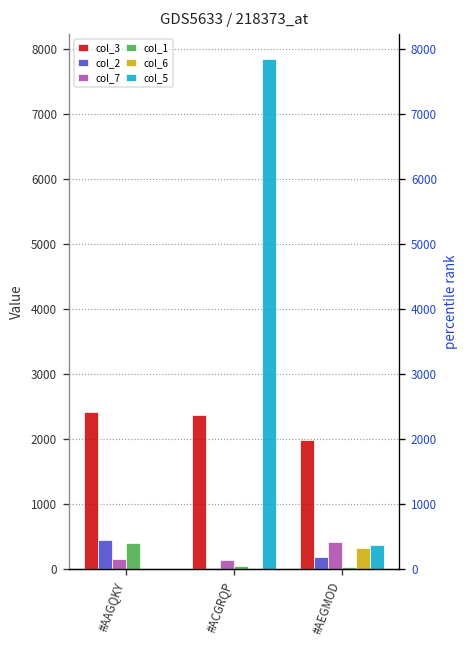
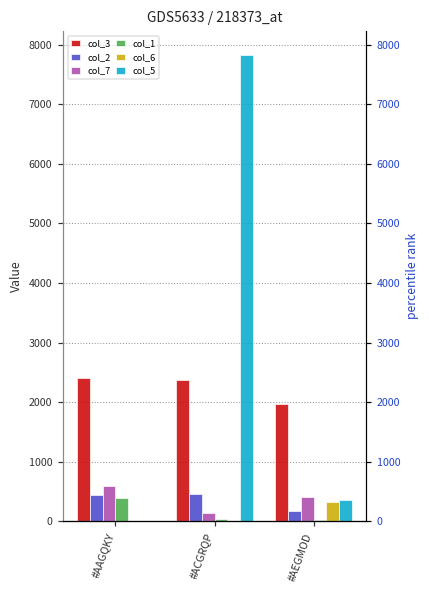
  {
    "col_3": {
      "#AAGQKY": 2400,
      "#ACGRQP": 2400,
      "#AEGMOD": 2000
    },
    "col_2": {
      "#AAGQKY": 400,
-     "#ACGRQP": 0,
+     "#ACGRQP": 500,
      "#AEGMOD": 200
    },
    "col_7": {
-     "#AAGQKY": 100,
+     "#AAGQKY": 600,
      "#ACGRQP": 100,
      "#AEGMOD": 400
    },
    "col_1": {
      "#AAGQKY": 400
    },
    "col_6": {
      "#AAGQKY": 0,
      "#ACGRQP": 0,
      "#AEGMOD": 300
    },
    "col_5": {
      "#AAGQKY": 0,
      "#ACGRQP": 7800,
      "#AEGMOD": 400
    }
  }
